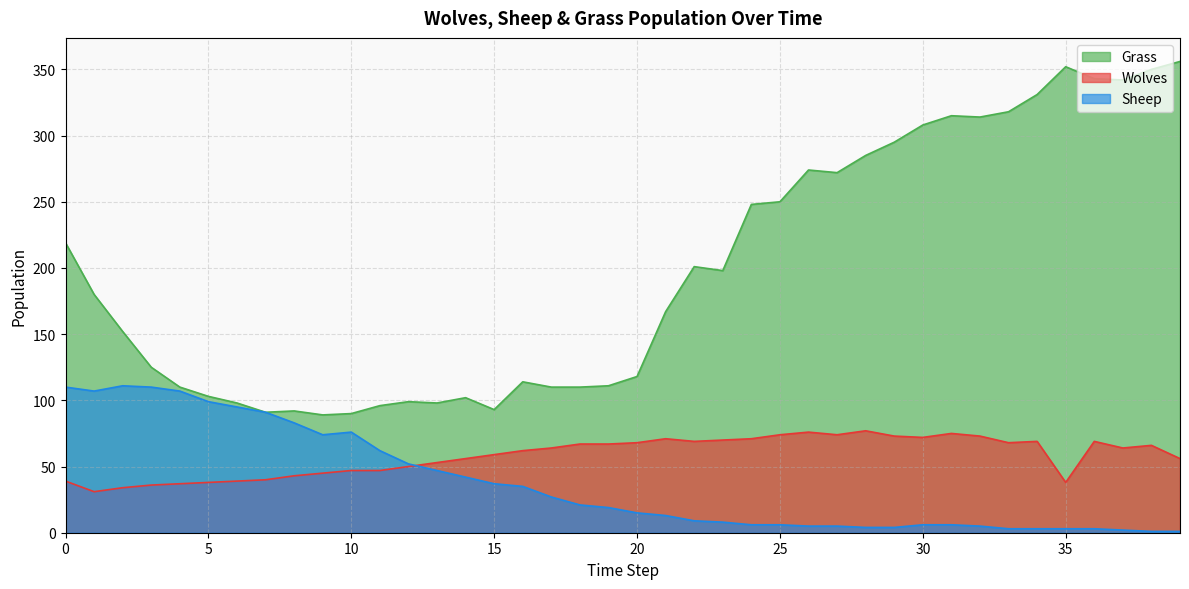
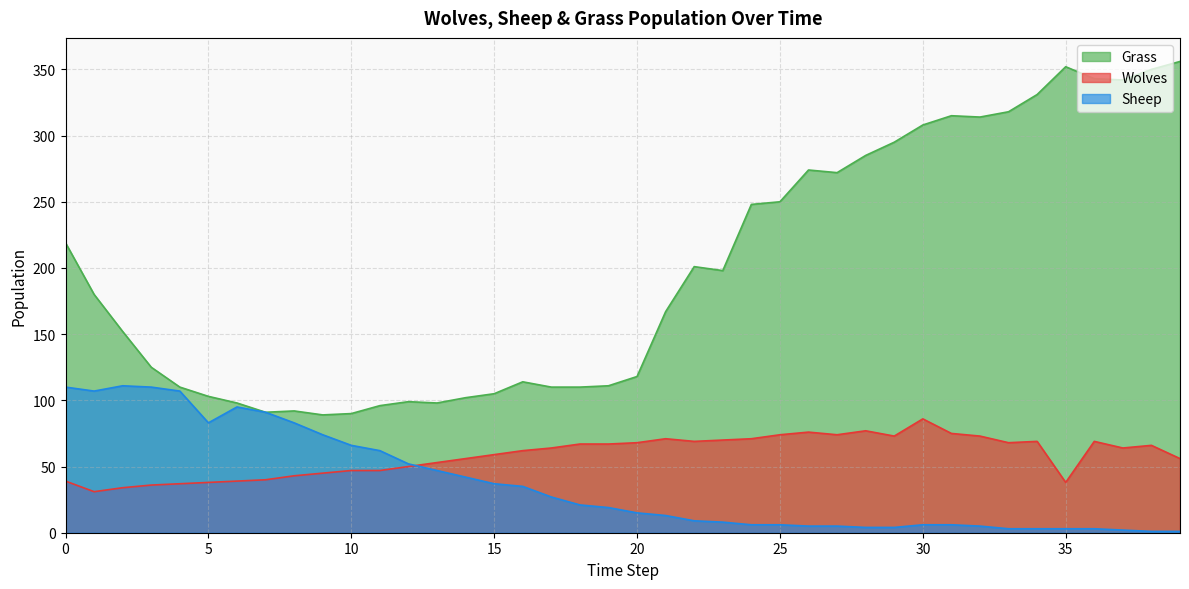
  {
    "Grass": {
      "0": 219,
      "5": 103,
      "10": 90,
-     "15": 93,
+     "15": 105,
      "20": 118,
      "25": 250,
      "30": 308,
      "35": 352
    },
    "Wolves": {
      "0": 39,
      "5": 38,
      "10": 47,
      "15": 59,
      "20": 68,
      "25": 74,
-     "30": 72,
+     "30": 86,
      "35": 38
    },
    "Sheep": {
      "0": 110,
-     "5": 99,
-     "10": 76,
+     "5": 83,
+     "10": 66,
      "15": 37,
      "20": 15,
      "25": 6,
      "30": 6,
      "35": 3
    }
  }
